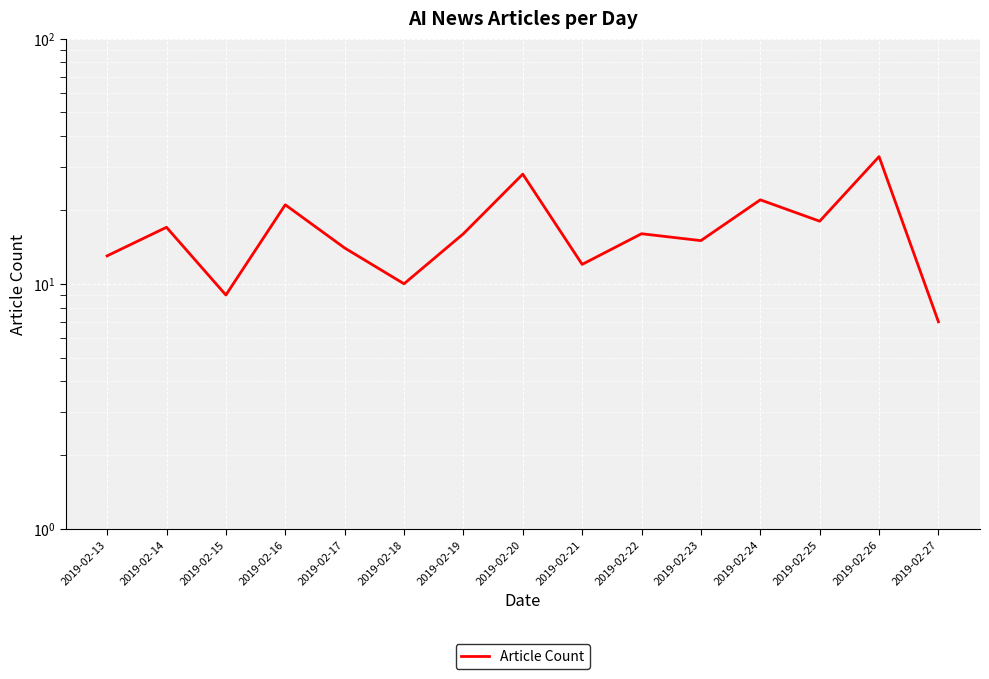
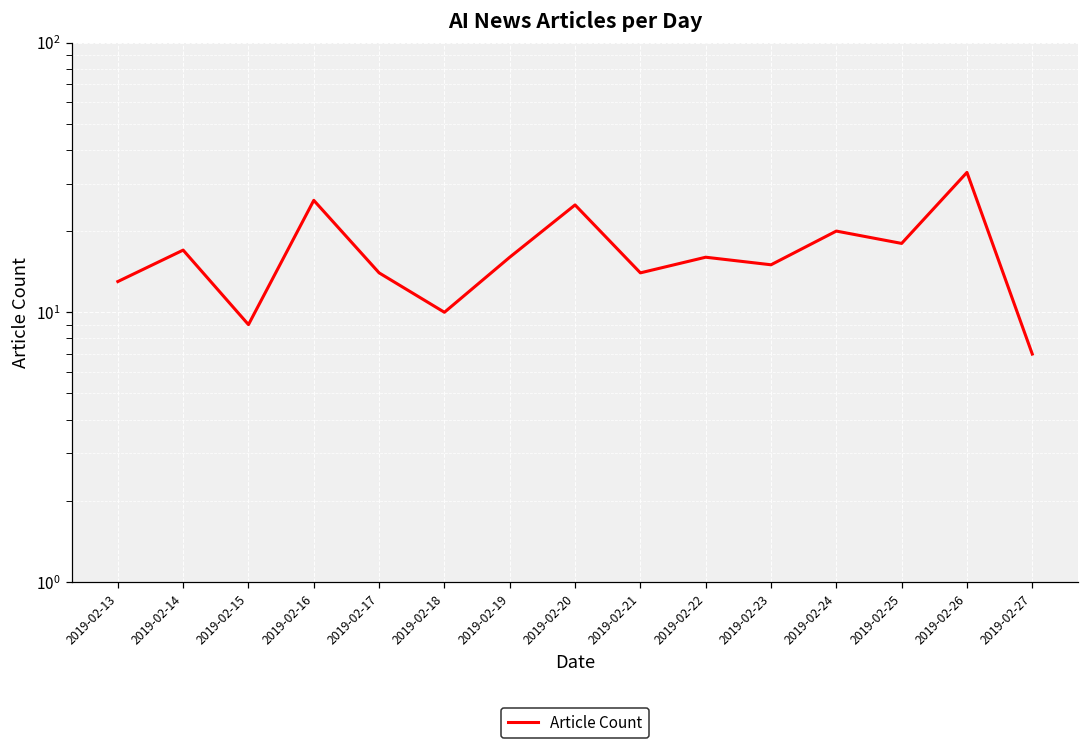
  {
    "2019-02-13": 13,
    "2019-02-14": 17,
    "2019-02-15": 9,
-   "2019-02-16": 21,
+   "2019-02-16": 26,
    "2019-02-17": 14,
    "2019-02-18": 10,
    "2019-02-19": 16,
-   "2019-02-20": 28,
-   "2019-02-21": 12,
+   "2019-02-20": 25,
+   "2019-02-21": 14,
    "2019-02-22": 16,
    "2019-02-23": 15,
-   "2019-02-24": 22,
+   "2019-02-24": 20,
    "2019-02-25": 18,
    "2019-02-26": 33,
    "2019-02-27": 7
  }
